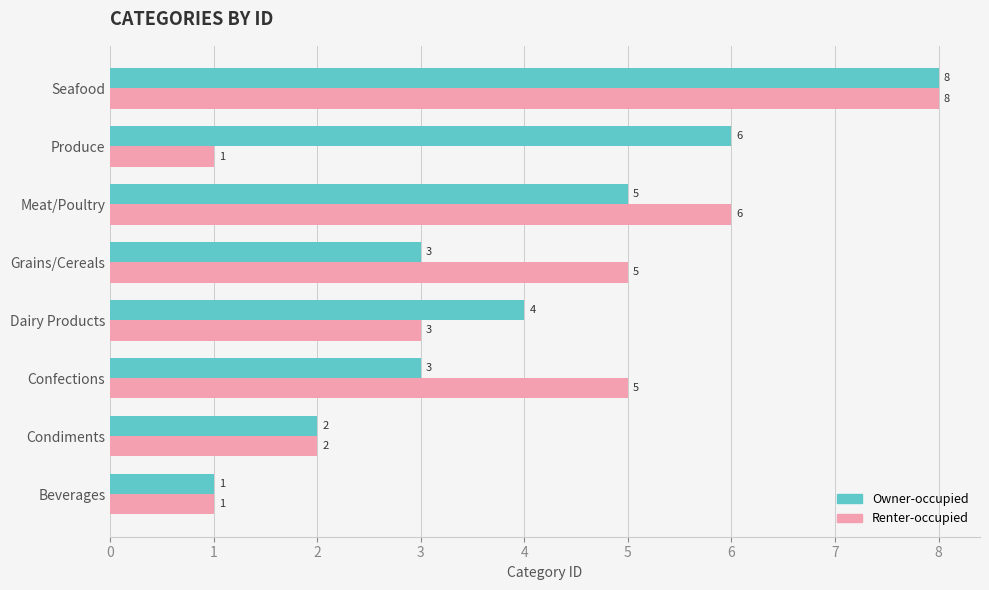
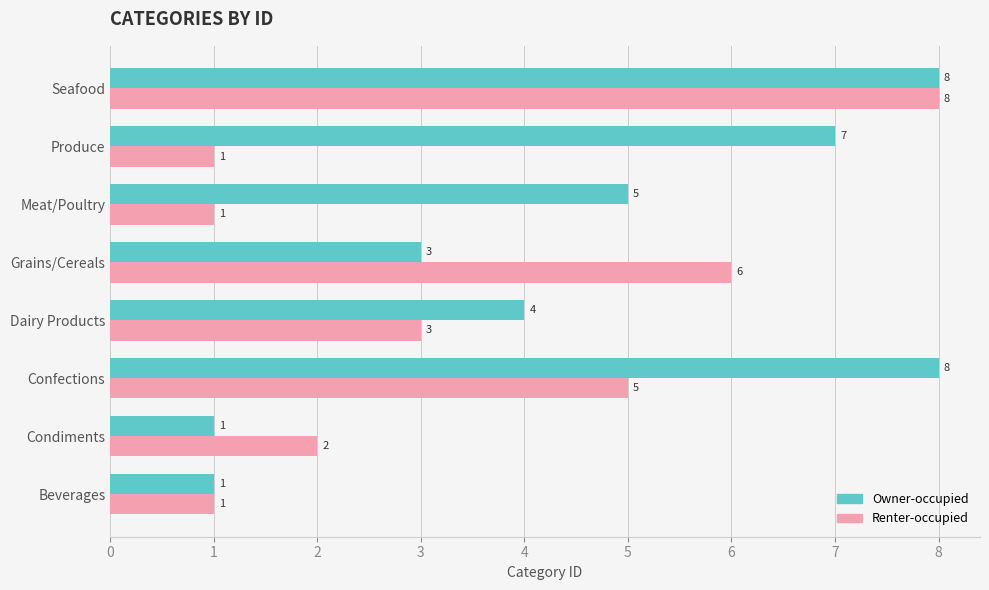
  {
    "Owner-occupied": {
      "Seafood": 8,
-     "Produce": 6,
+     "Produce": 7,
      "Meat/Poultry": 5,
      "Grains/Cereals": 3,
      "Dairy Products": 4,
-     "Confections": 3,
-     "Condiments": 2,
+     "Confections": 8,
+     "Condiments": 1,
      "Beverages": 1
    },
    "Renter-occupied": {
      "Seafood": 8,
      "Produce": 1,
-     "Meat/Poultry": 6,
-     "Grains/Cereals": 5,
+     "Meat/Poultry": 1,
+     "Grains/Cereals": 6,
      "Dairy Products": 3,
      "Confections": 5,
      "Condiments": 2,
      "Beverages": 1
    }
  }
